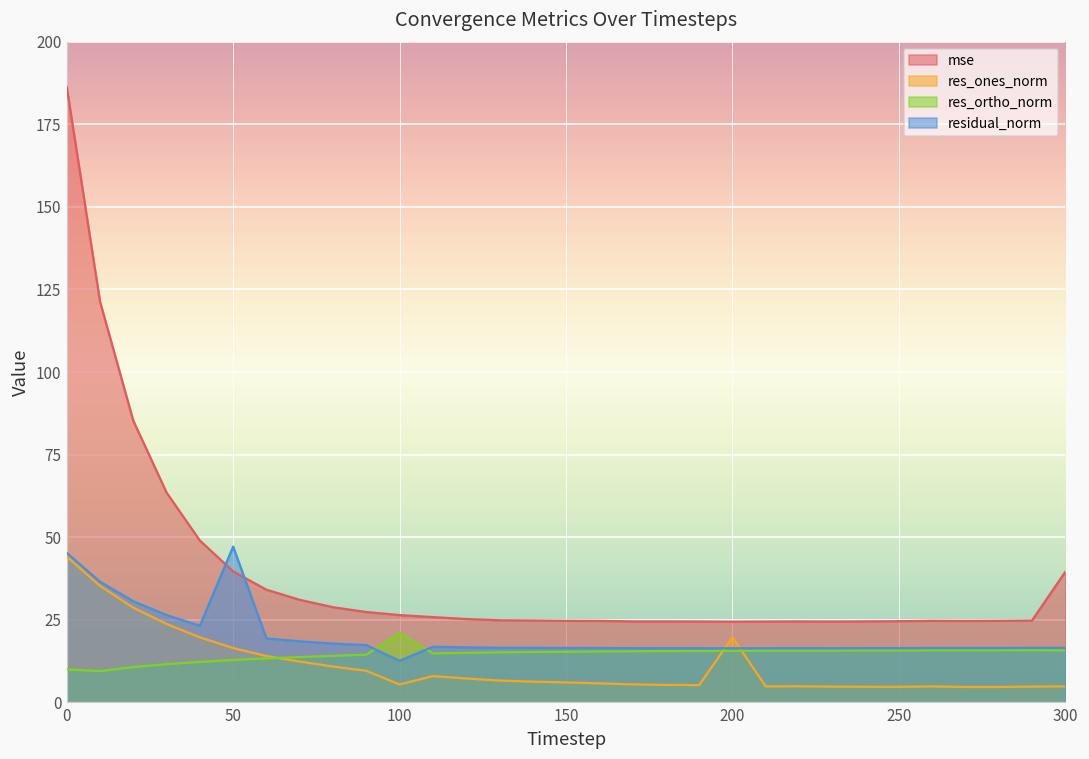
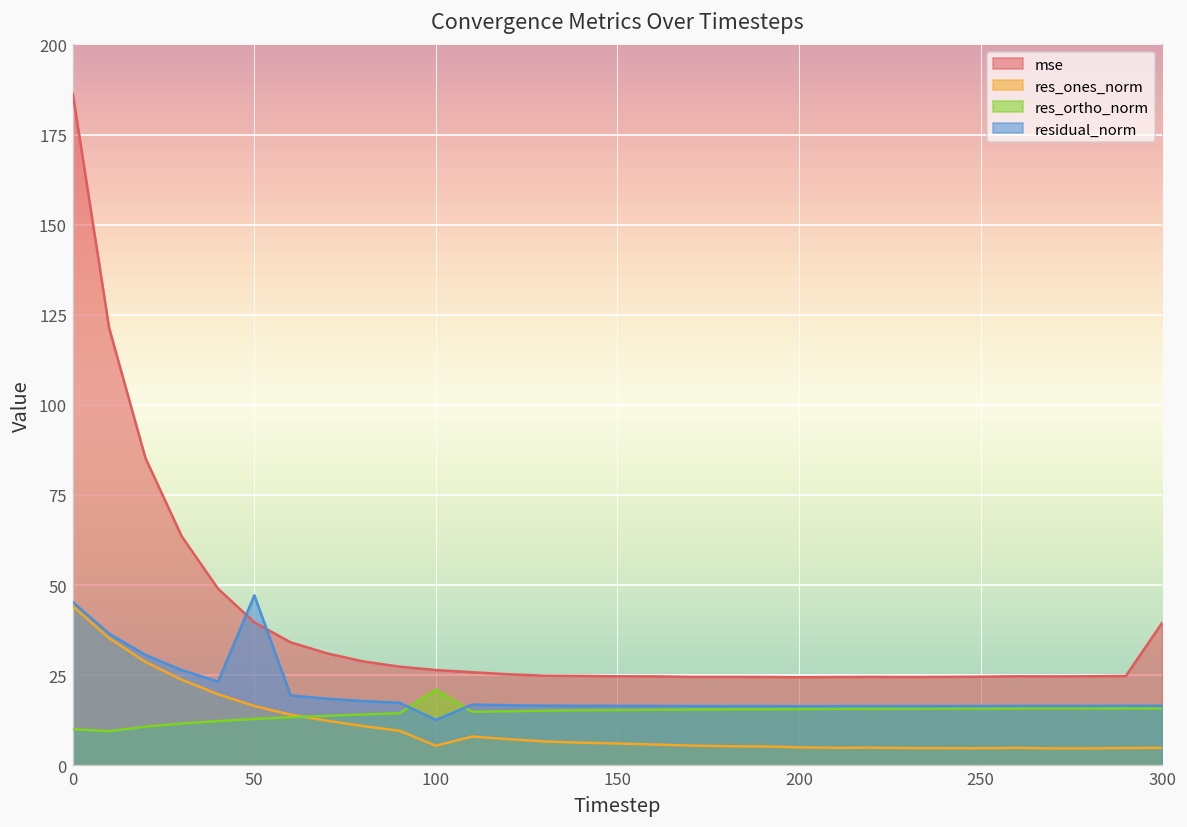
  {
    "mse": {
      "0": 186,
      "50": 40,
      "100": 26,
      "150": 25,
      "200": 24,
      "250": 25,
      "300": 40
    },
    "res_ones_norm": {
      "0": 44,
      "50": 16,
      "100": 5,
      "150": 6,
-     "200": 20,
+     "200": 5,
      "250": 5,
      "300": 5
    },
    "res_ortho_norm": {
      "0": 10,
      "50": 13,
      "100": 21,
      "150": 15
    },
    "residual_norm": {
      "0": 45,
      "50": 47,
      "100": 13,
      "150": 16
    }
  }
